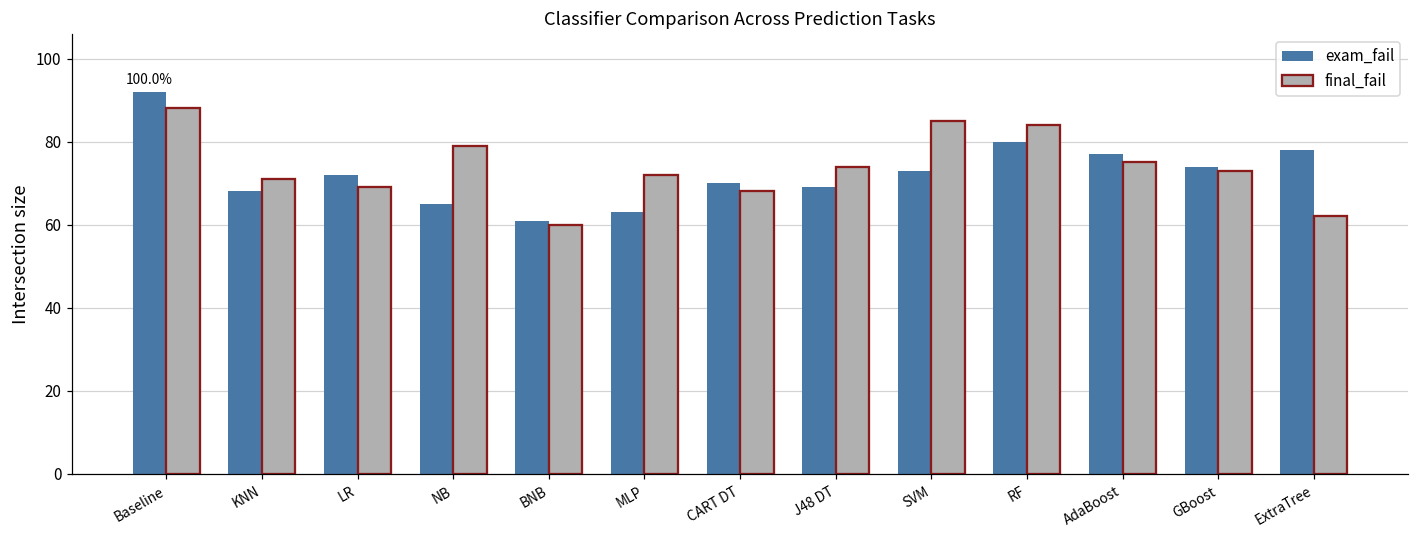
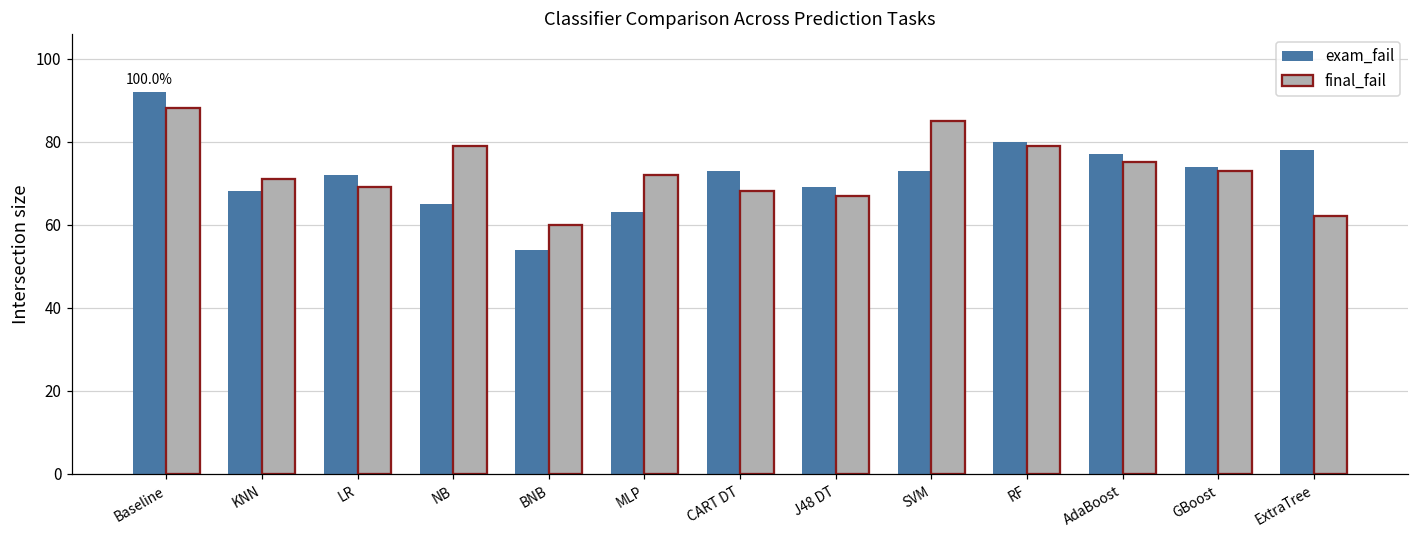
  {
    "exam_fail": {
      "KNN": 68,
      "LR": 72,
      "NB": 65,
-     "BNB": 61,
+     "BNB": 54,
      "MLP": 63,
-     "CART DT": 70,
+     "CART DT": 73,
      "J48 DT": 69,
      "SVM": 73,
      "RF": 80,
      "AdaBoost": 77,
      "GBoost": 74,
      "ExtraTree": 78
    },
    "final_fail": {
      "Baseline": 88,
      "KNN": 71,
      "LR": 69,
      "NB": 79,
      "BNB": 60,
      "MLP": 72,
      "CART DT": 68,
-     "J48 DT": 74,
+     "J48 DT": 67,
      "SVM": 85,
-     "RF": 84,
+     "RF": 79,
      "AdaBoost": 75,
      "GBoost": 73,
      "ExtraTree": 62
    }
  }
